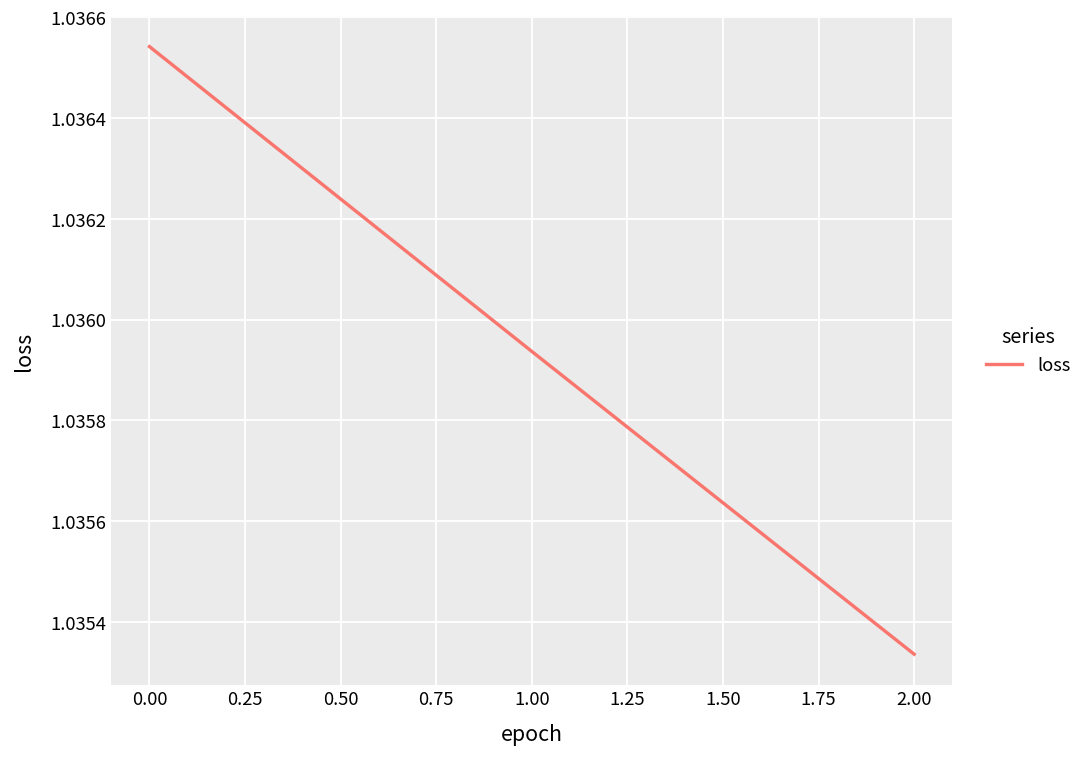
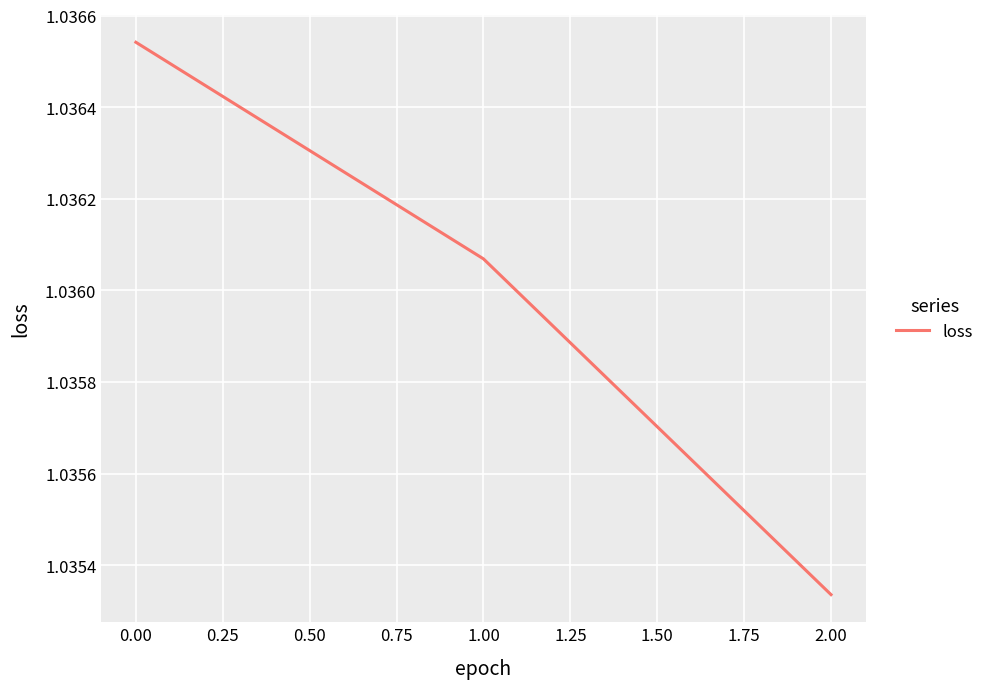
  {
    "0.00": 1.03654,
-   "1.00": 1.03594,
+   "1.00": 1.03607,
    "2.00": 1.03534
  }
